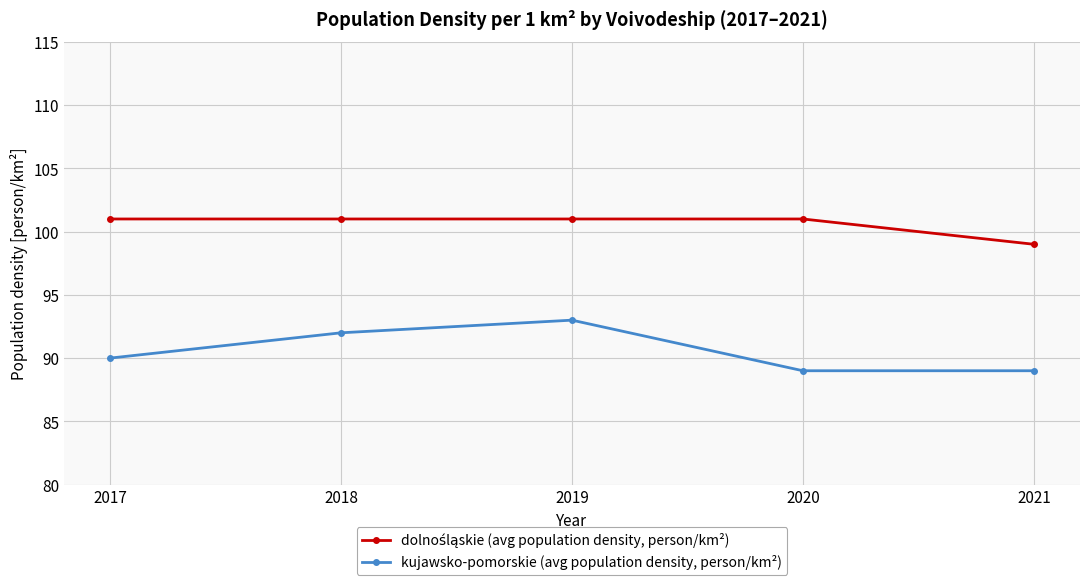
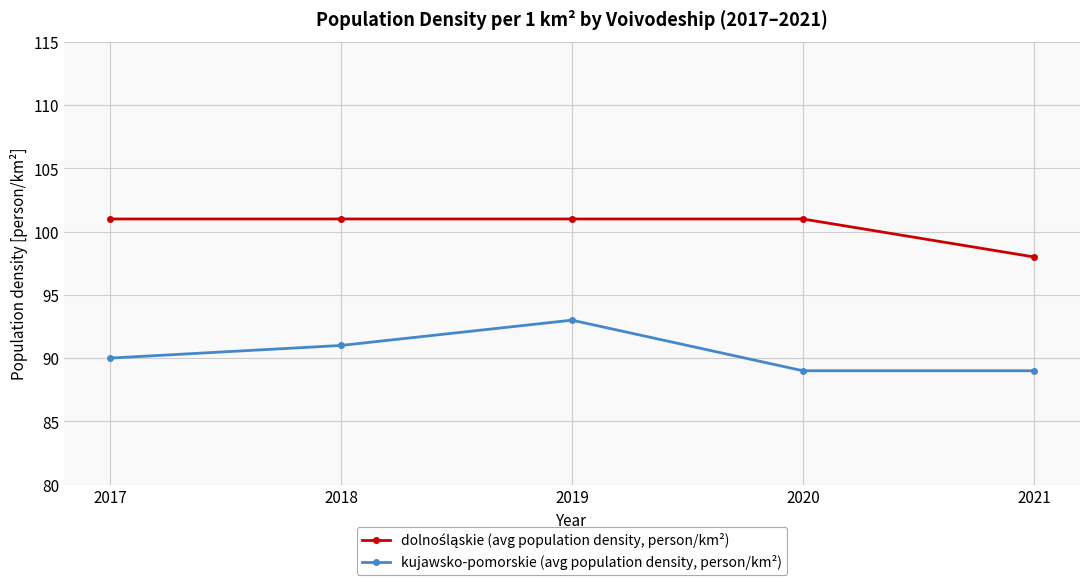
  {
    "dolnośląskie (avg population density, person/km²)": {
      "2017": 101,
      "2018": 101,
      "2019": 101,
      "2020": 101,
-     "2021": 99
+     "2021": 98
    },
    "kujawsko-pomorskie (avg population density, person/km²)": {
      "2017": 90,
-     "2018": 92,
+     "2018": 91,
      "2019": 93,
      "2020": 89,
      "2021": 89
    }
  }
